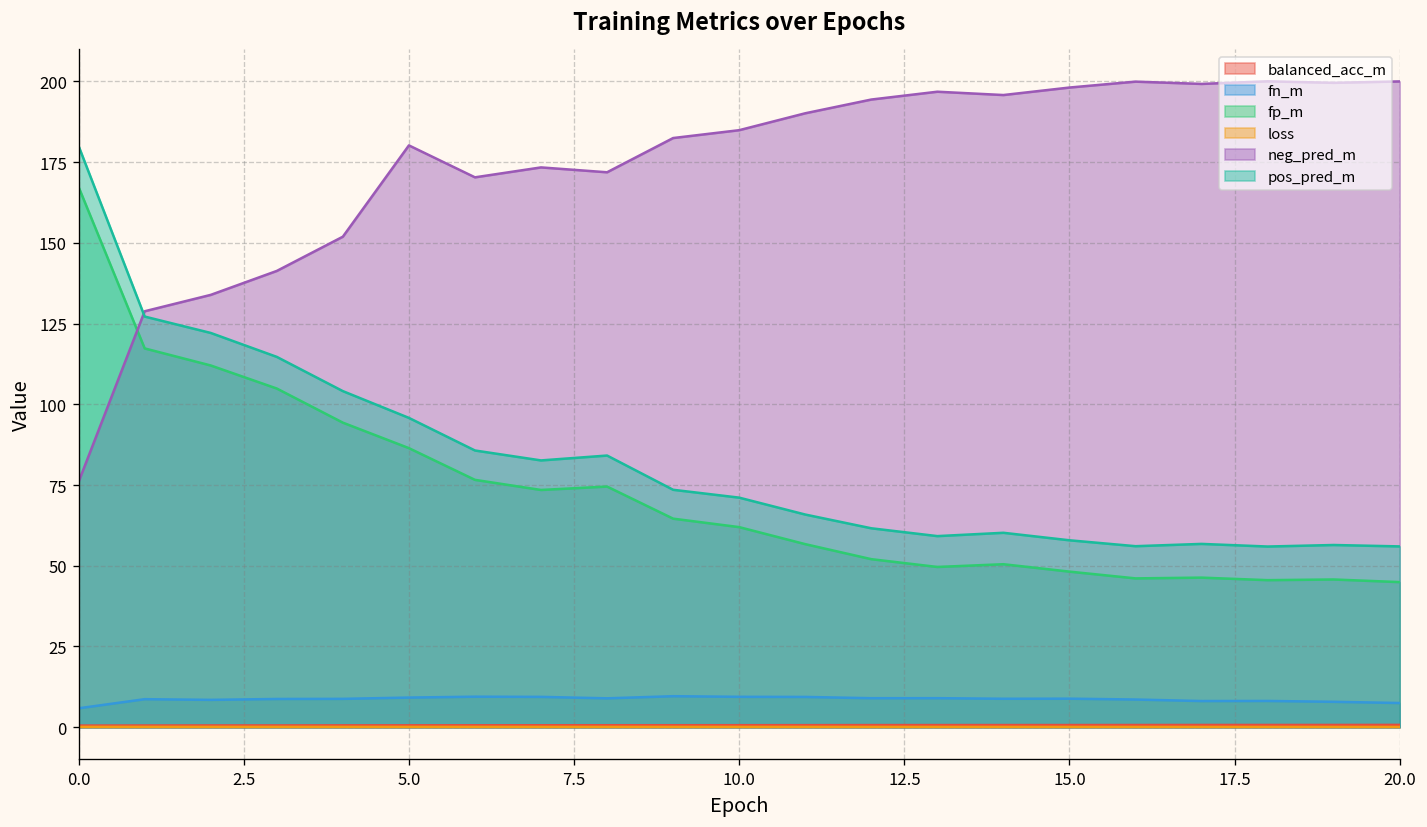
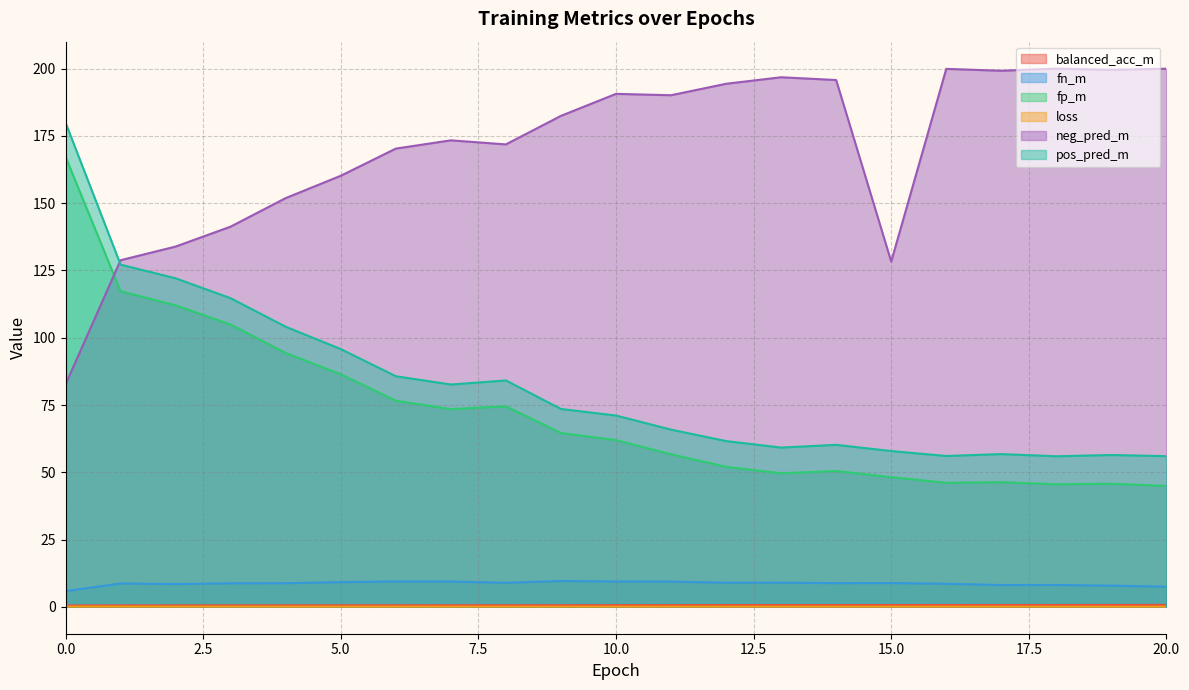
  {
    "neg_pred_m": {
-     "0.0": 76,
-     "5.0": 180,
-     "10.0": 185,
-     "15.0": 198,
+     "0.0": 83,
+     "5.0": 160,
+     "10.0": 191,
+     "15.0": 128,
      "20.0": 200
    }
  }
